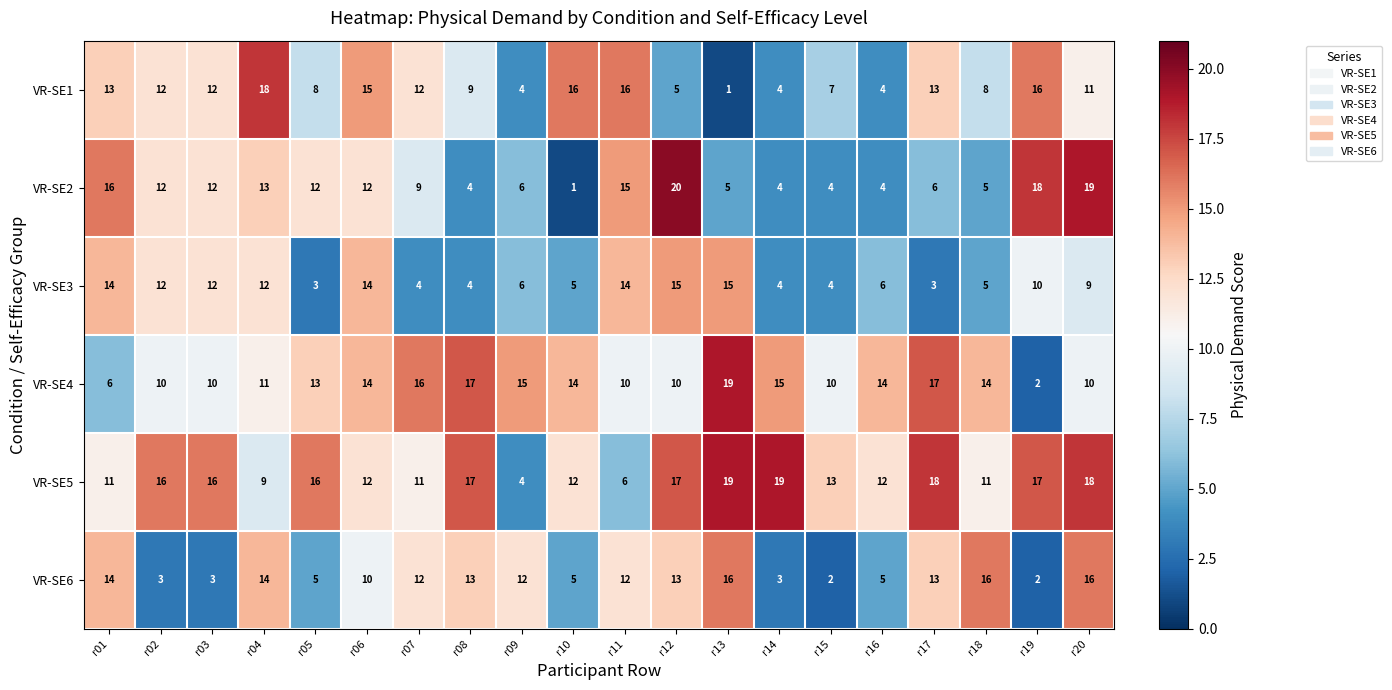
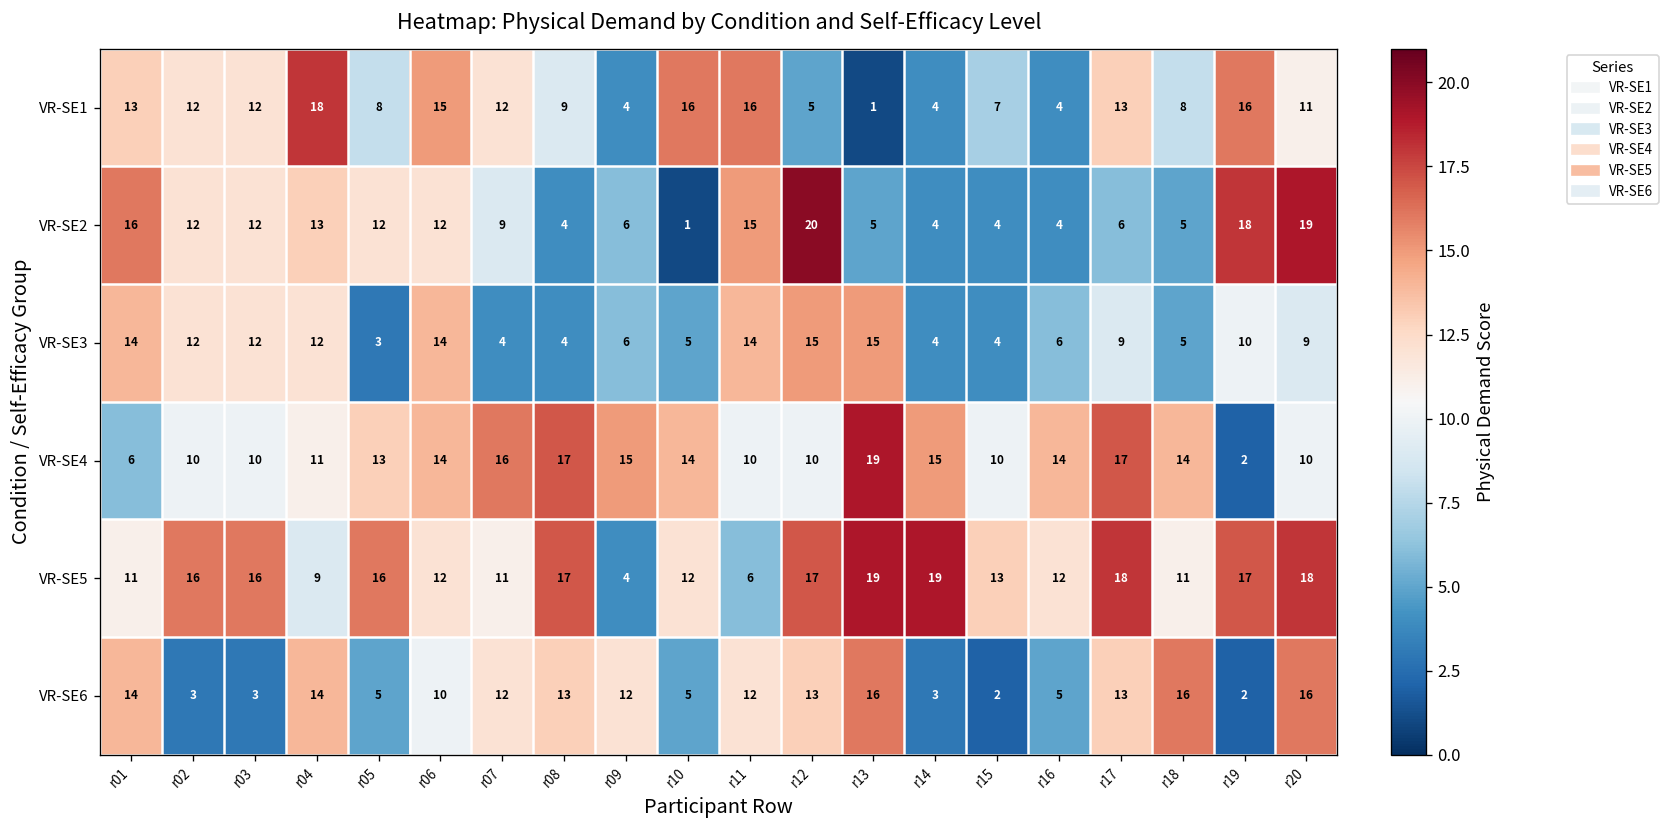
  {
    "VR-SE1": {
      "r01": 13,
      "r02": 12,
      "r03": 12,
      "r04": 18,
      "r05": 8,
      "r06": 15,
      "r07": 12,
      "r08": 9,
      "r09": 4,
      "r10": 16,
      "r11": 16,
      "r12": 5,
      "r13": 1,
      "r14": 4,
      "r15": 7,
      "r16": 4,
      "r17": 13,
      "r18": 8,
      "r19": 16,
      "r20": 11
    },
    "VR-SE2": {
      "r01": 16,
      "r02": 12,
      "r03": 12,
      "r04": 13,
      "r05": 12,
      "r06": 12,
      "r07": 9,
      "r08": 4,
      "r09": 6,
      "r10": 1,
      "r11": 15,
      "r12": 20,
      "r13": 5,
      "r14": 4,
      "r15": 4,
      "r16": 4,
      "r17": 6,
      "r18": 5,
      "r19": 18,
      "r20": 19
    },
    "VR-SE3": {
      "r01": 14,
      "r02": 12,
      "r03": 12,
      "r04": 12,
      "r05": 3,
      "r06": 14,
      "r07": 4,
      "r08": 4,
      "r09": 6,
      "r10": 5,
      "r11": 14,
      "r12": 15,
      "r13": 15,
      "r14": 4,
      "r15": 4,
      "r16": 6,
-     "r17": 3,
+     "r17": 9,
      "r18": 5,
      "r19": 10,
      "r20": 9
    },
    "VR-SE4": {
      "r01": 6,
      "r02": 10,
      "r03": 10,
      "r04": 11,
      "r05": 13,
      "r06": 14,
      "r07": 16,
      "r08": 17,
      "r09": 15,
      "r10": 14,
      "r11": 10,
      "r12": 10,
      "r13": 19,
      "r14": 15,
      "r15": 10,
      "r16": 14,
      "r17": 17,
      "r18": 14,
      "r19": 2,
      "r20": 10
    },
    "VR-SE5": {
      "r01": 11,
      "r02": 16,
      "r03": 16,
      "r04": 9,
      "r05": 16,
      "r06": 12,
      "r07": 11,
      "r08": 17,
      "r09": 4,
      "r10": 12,
      "r11": 6,
      "r12": 17,
      "r13": 19,
      "r14": 19,
      "r15": 13,
      "r16": 12,
      "r17": 18,
      "r18": 11,
      "r19": 17,
      "r20": 18
    },
    "VR-SE6": {
      "r01": 14,
      "r02": 3,
      "r03": 3,
      "r04": 14,
      "r05": 5,
      "r06": 10,
      "r07": 12,
      "r08": 13,
      "r09": 12,
      "r10": 5,
      "r11": 12,
      "r12": 13,
      "r13": 16,
      "r14": 3,
      "r15": 2,
      "r16": 5,
      "r17": 13,
      "r18": 16,
      "r19": 2,
      "r20": 16
    }
  }
